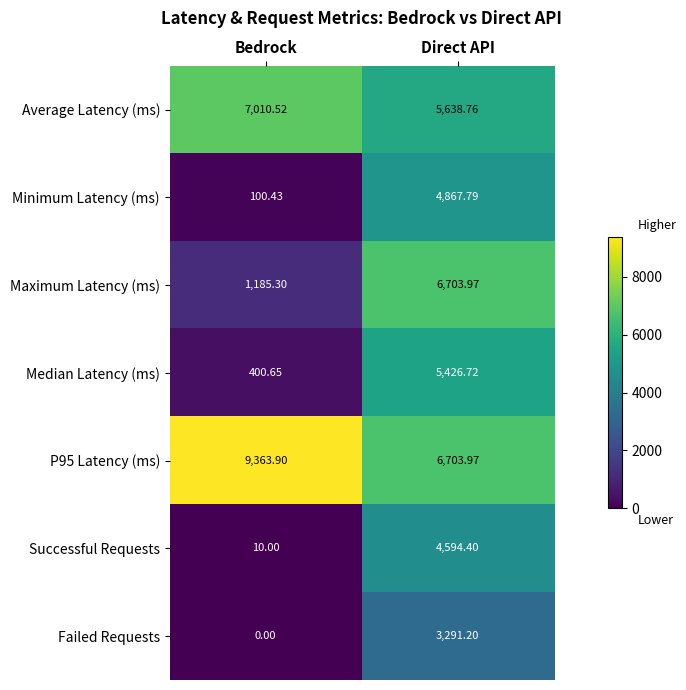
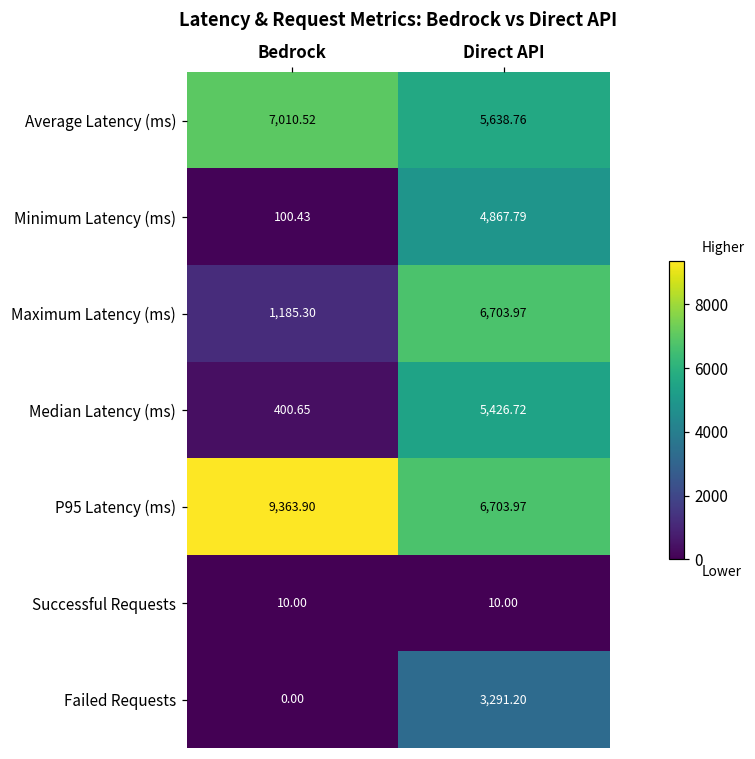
  {
    "Average Latency (ms)": {
      "Bedrock": "7,010.52",
      "Direct API": "5,638.76"
    },
    "Minimum Latency (ms)": {
      "Bedrock": "100.43",
      "Direct API": "4,867.79"
    },
    "Maximum Latency (ms)": {
      "Bedrock": "1,185.30",
      "Direct API": "6,703.97"
    },
    "Median Latency (ms)": {
      "Bedrock": "400.65",
      "Direct API": "5,426.72"
    },
    "P95 Latency (ms)": {
      "Bedrock": "9,363.90",
      "Direct API": "6,703.97"
    },
    "Successful Requests": {
      "Bedrock": "10.00",
-     "Direct API": "4,594.40"
+     "Direct API": "10.00"
    },
    "Failed Requests": {
      "Bedrock": "0.00",
      "Direct API": "3,291.20"
    }
  }
